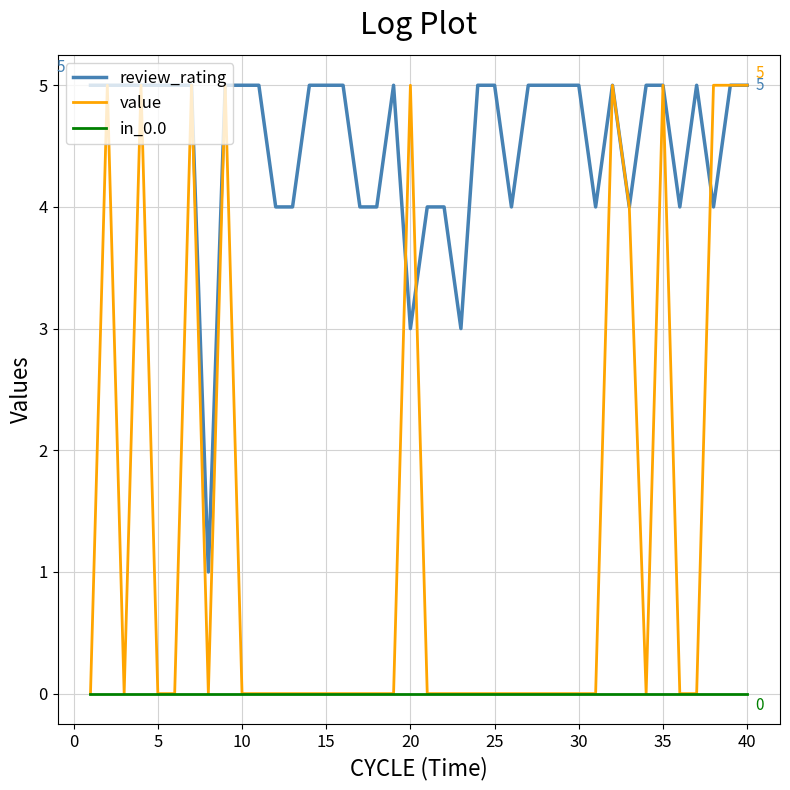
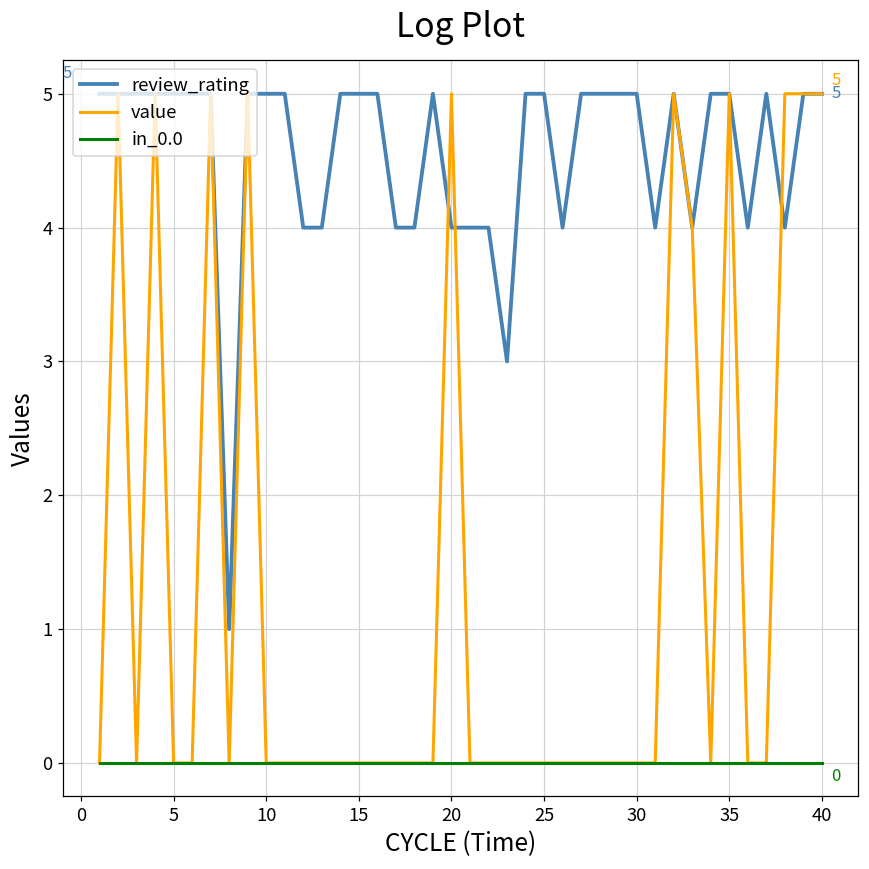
  {
    "review_rating": {
      "10": 5,
      "15": 5,
-     "20": 3,
+     "20": 4,
      "25": 5,
      "30": 5
    },
    "value": {
      "20": 5
    },
    "in_0.0": {
      "40": 0
    }
  }
